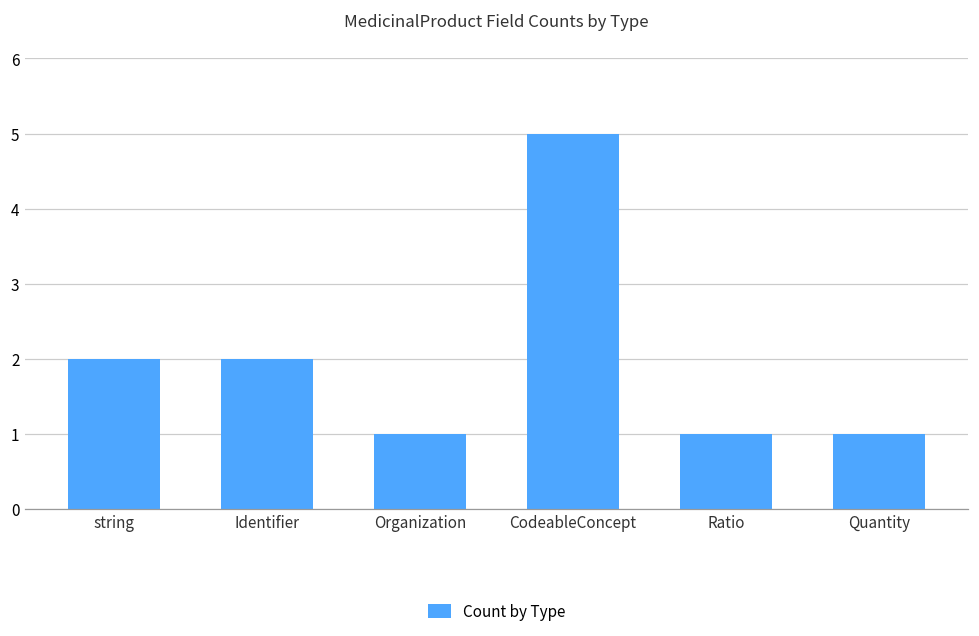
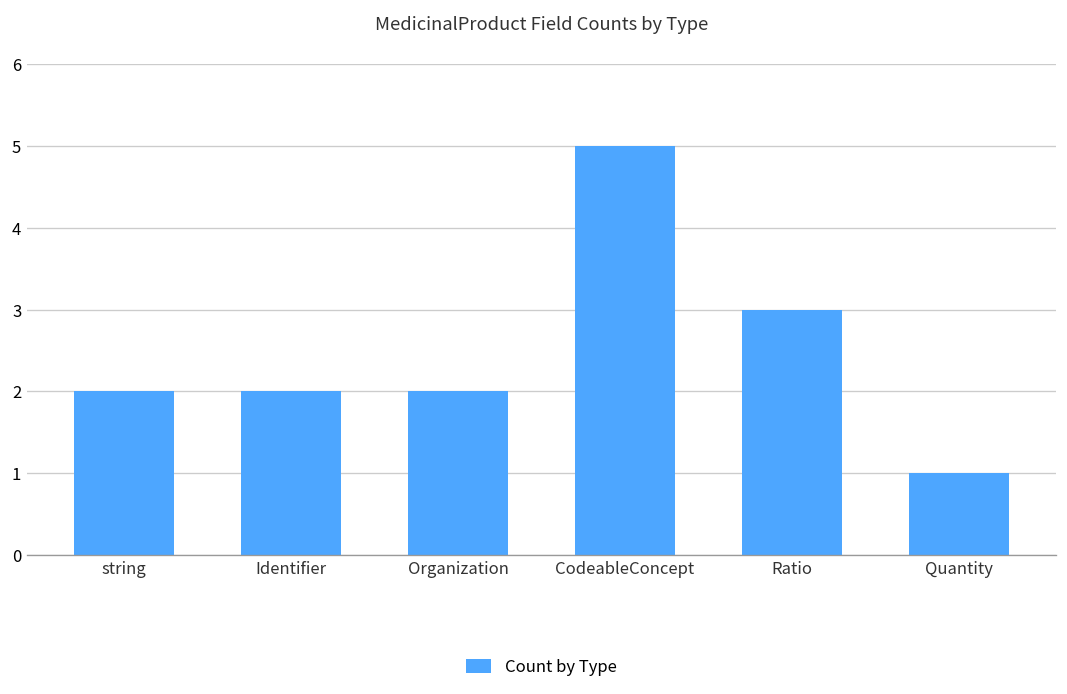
  {
    "string": 2,
    "Identifier": 2,
-   "Organization": 1,
+   "Organization": 2,
    "CodeableConcept": 5,
-   "Ratio": 1,
+   "Ratio": 3,
    "Quantity": 1
  }
